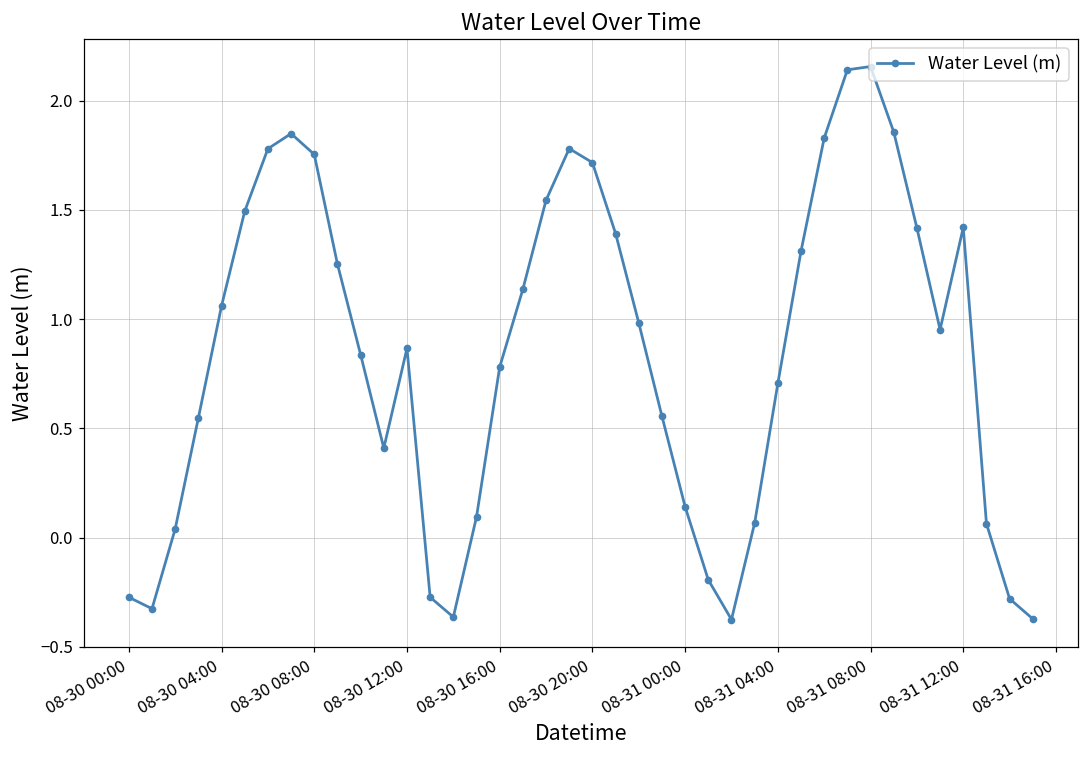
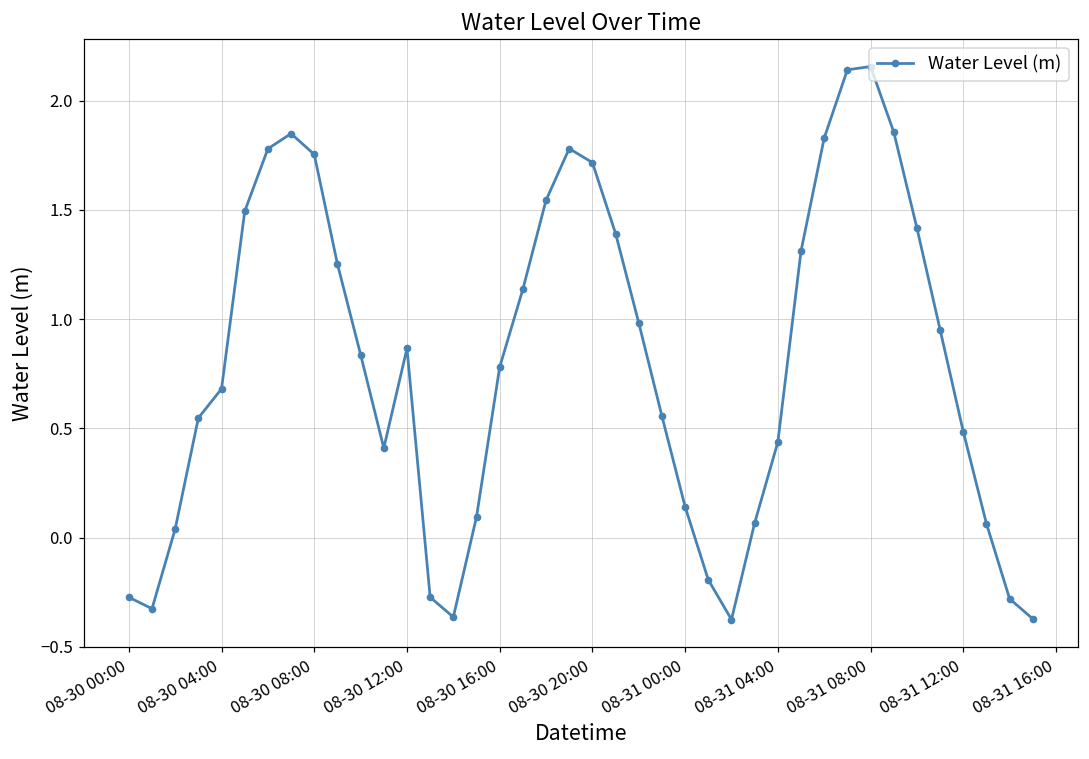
  {
    "08-30 00:00": -0.27,
-   "08-30 04:00": 1.06,
+   "08-30 04:00": 0.68,
    "08-30 08:00": 1.75,
    "08-30 12:00": 0.87,
    "08-30 16:00": 0.78,
    "08-30 20:00": 1.72,
    "08-31 00:00": 0.14,
-   "08-31 04:00": 0.71,
-   "08-31 12:00": 1.42
+   "08-31 04:00": 0.44,
+   "08-31 12:00": 0.49
  }
